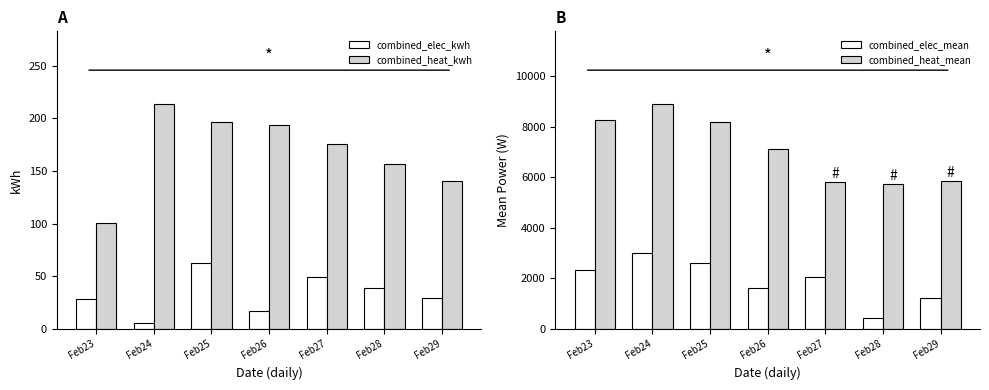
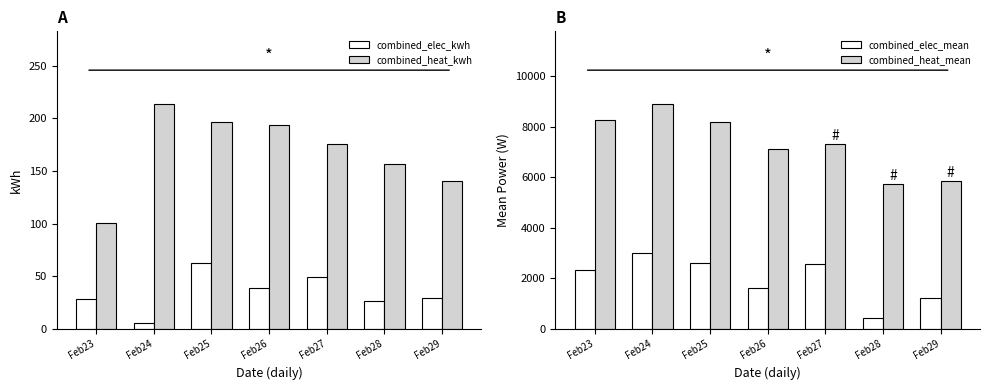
  {
    "A": {
      "combined_elec_kwh": {
        "Feb23": 29,
        "Feb24": 6,
        "Feb25": 63,
-       "Feb26": 17,
+       "Feb26": 39,
        "Feb27": 49,
-       "Feb28": 39,
+       "Feb28": 27,
        "Feb29": 29
      },
      "combined_heat_kwh": {
        "Feb23": 101,
        "Feb24": 214,
        "Feb25": 197,
        "Feb26": 194,
        "Feb27": 176,
        "Feb28": 157,
        "Feb29": 140
      }
    },
    "B": {
      "combined_elec_mean": {
        "Feb23": 2300,
        "Feb24": 3000,
        "Feb25": 2600,
        "Feb26": 1600,
-       "Feb27": 2000,
+       "Feb27": 2600,
        "Feb28": 400,
        "Feb29": 1200
      },
      "combined_heat_mean": {
        "Feb23": 8300,
        "Feb24": 8900,
        "Feb25": 8200,
        "Feb26": 7100,
-       "Feb27": 5800,
+       "Feb27": 7300,
        "Feb28": 5700,
        "Feb29": 5800
      }
    }
  }
